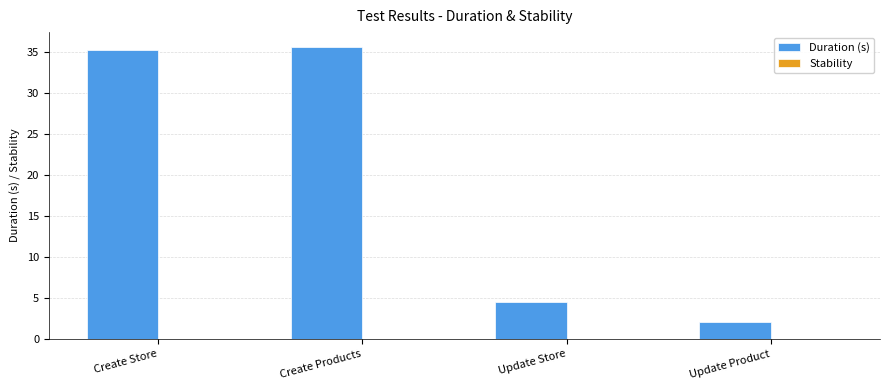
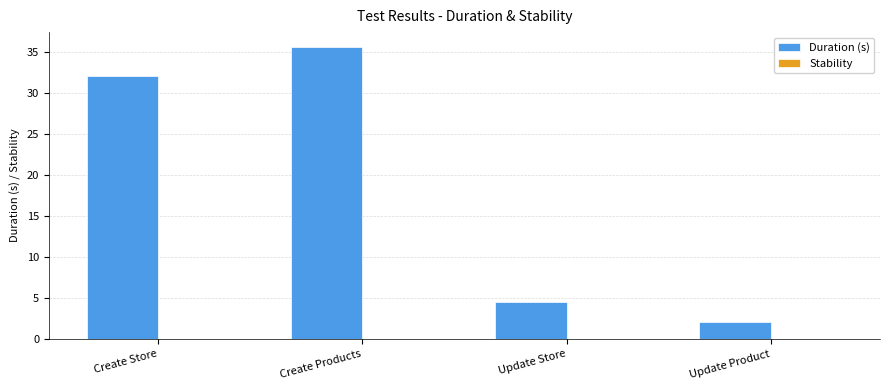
  {
    "Duration (s)": {
-     "Create Store": 35,
+     "Create Store": 32,
      "Create Products": 36,
      "Update Store": 4,
      "Update Product": 2
    },
    "Stability": {
      "Create Store": 0,
      "Create Products": 0,
      "Update Store": 0,
      "Update Product": 0
    }
  }
